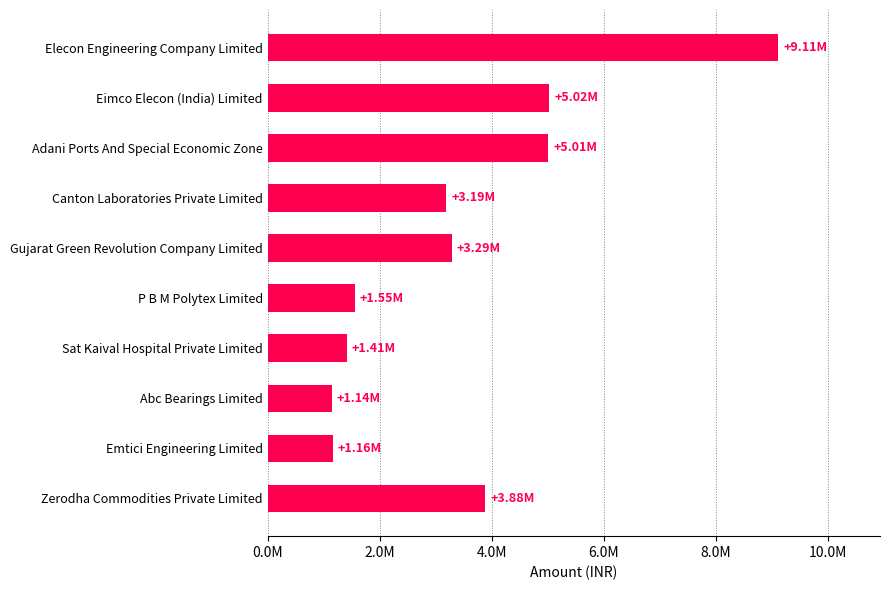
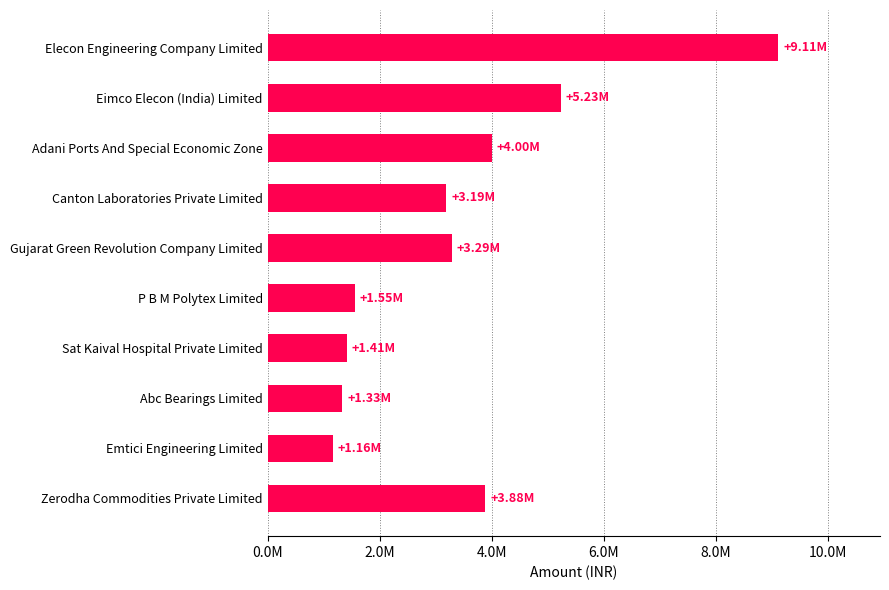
  {
    "Elecon Engineering Company Limited": "+9.11M",
-   "Eimco Elecon (India) Limited": "+5.02M",
-   "Adani Ports And Special Economic Zone": "+5.01M",
+   "Eimco Elecon (India) Limited": "+5.23M",
+   "Adani Ports And Special Economic Zone": "+4.00M",
    "Canton Laboratories Private Limited": "+3.19M",
    "Gujarat Green Revolution Company Limited": "+3.29M",
    "P B M Polytex Limited": "+1.55M",
    "Sat Kaival Hospital Private Limited": "+1.41M",
-   "Abc Bearings Limited": "+1.14M",
+   "Abc Bearings Limited": "+1.33M",
    "Emtici Engineering Limited": "+1.16M",
    "Zerodha Commodities Private Limited": "+3.88M"
  }
